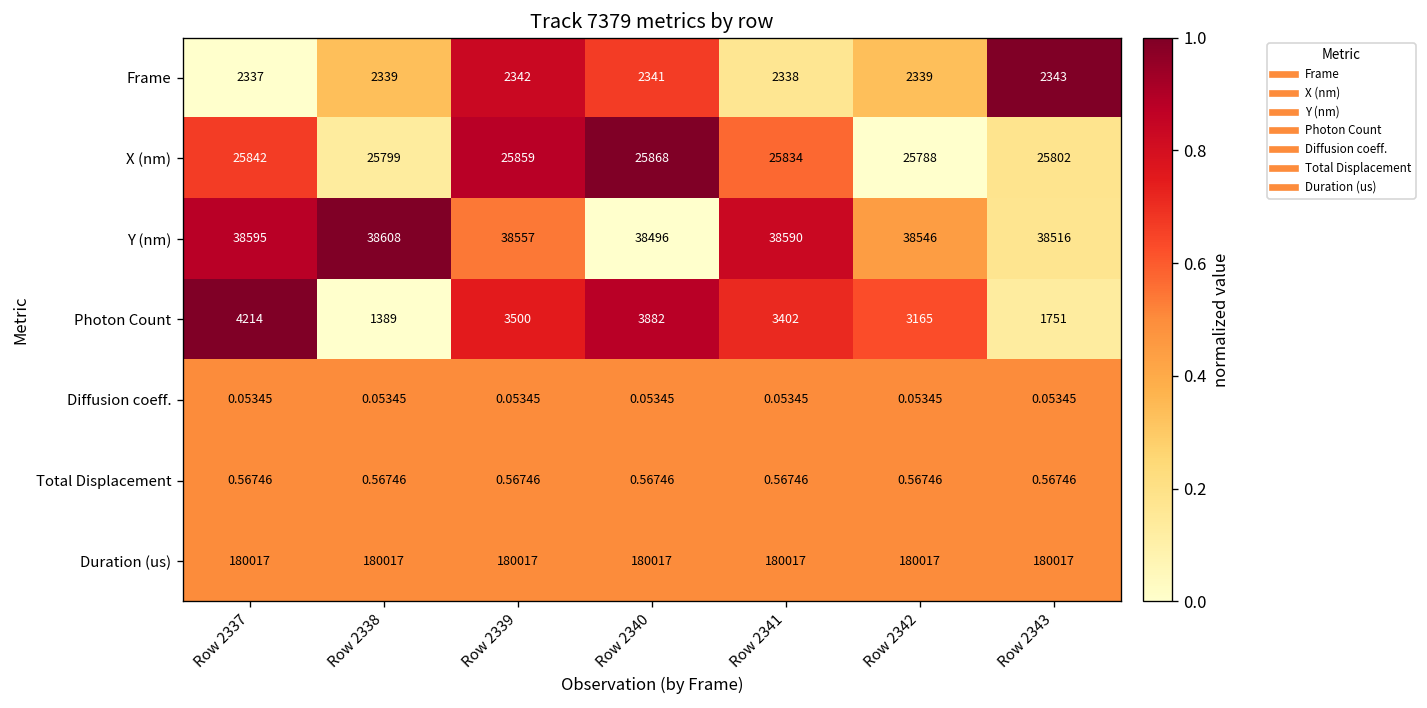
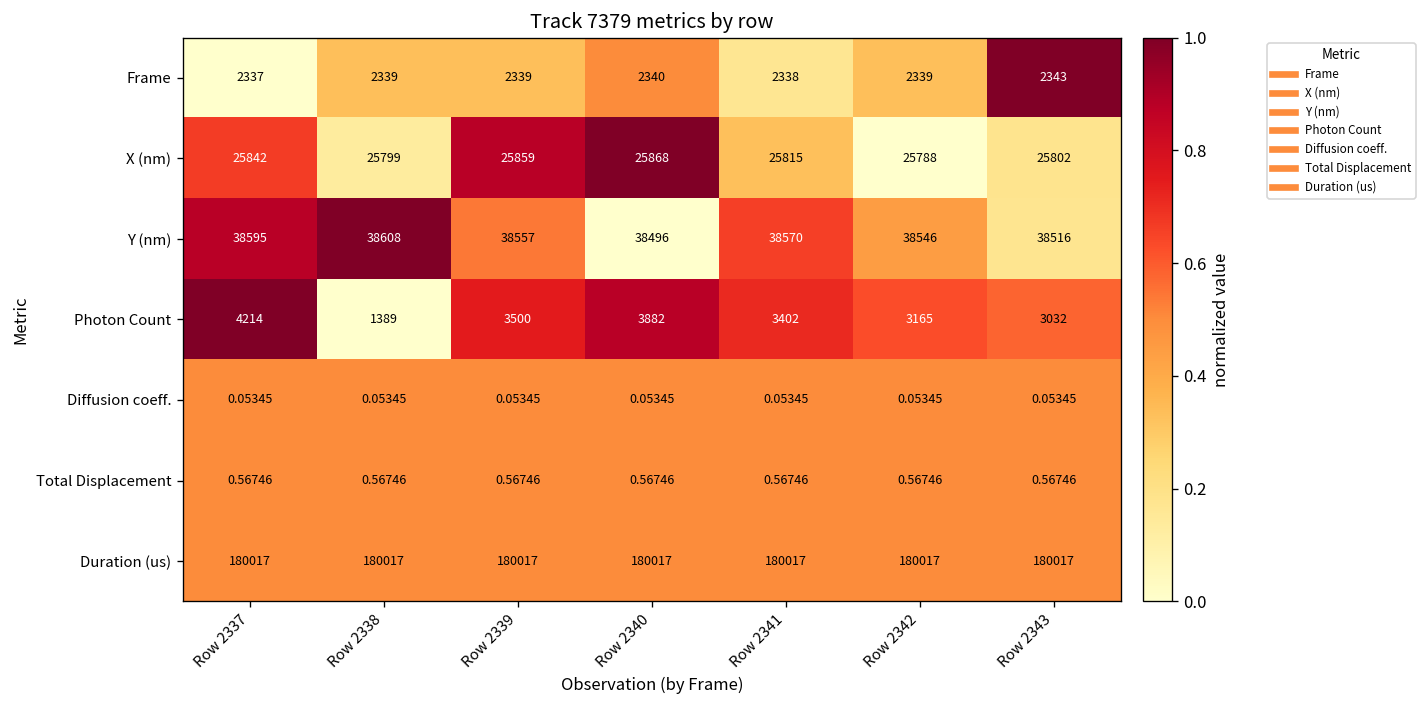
  {
    "Frame": {
      "Row 2337": 2337,
      "Row 2338": 2339,
-     "Row 2339": 2342,
-     "Row 2340": 2341,
+     "Row 2339": 2339,
+     "Row 2340": 2340,
      "Row 2341": 2338,
      "Row 2342": 2339,
      "Row 2343": 2343
    },
    "X (nm)": {
      "Row 2337": 25842,
      "Row 2338": 25799,
      "Row 2339": 25859,
      "Row 2340": 25868,
-     "Row 2341": 25834,
+     "Row 2341": 25815,
      "Row 2342": 25788,
      "Row 2343": 25802
    },
    "Y (nm)": {
      "Row 2337": 38595,
      "Row 2338": 38608,
      "Row 2339": 38557,
      "Row 2340": 38496,
-     "Row 2341": 38590,
+     "Row 2341": 38570,
      "Row 2342": 38546,
      "Row 2343": 38516
    },
    "Photon Count": {
      "Row 2337": 4214,
      "Row 2338": 1389,
      "Row 2339": 3500,
      "Row 2340": 3882,
      "Row 2341": 3402,
      "Row 2342": 3165,
-     "Row 2343": 1751
+     "Row 2343": 3032
    },
    "Diffusion coeff.": {
      "Row 2337": 0.05345,
      "Row 2338": 0.05345,
      "Row 2339": 0.05345,
      "Row 2340": 0.05345,
      "Row 2341": 0.05345,
      "Row 2342": 0.05345,
      "Row 2343": 0.05345
    },
    "Total Displacement": {
      "Row 2337": 0.56746,
      "Row 2338": 0.56746,
      "Row 2339": 0.56746,
      "Row 2340": 0.56746,
      "Row 2341": 0.56746,
      "Row 2342": 0.56746,
      "Row 2343": 0.56746
    },
    "Duration (us)": {
      "Row 2337": 180017,
      "Row 2338": 180017,
      "Row 2339": 180017,
      "Row 2340": 180017,
      "Row 2341": 180017,
      "Row 2342": 180017,
      "Row 2343": 180017
    }
  }
